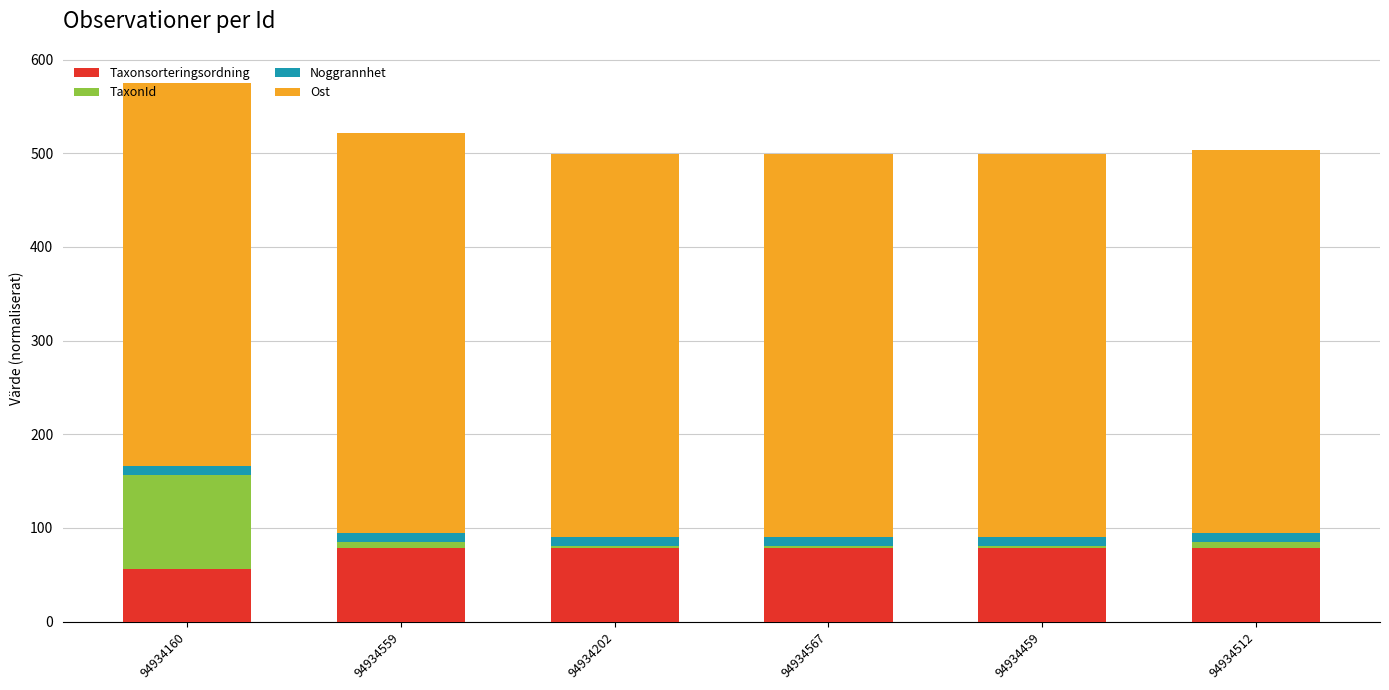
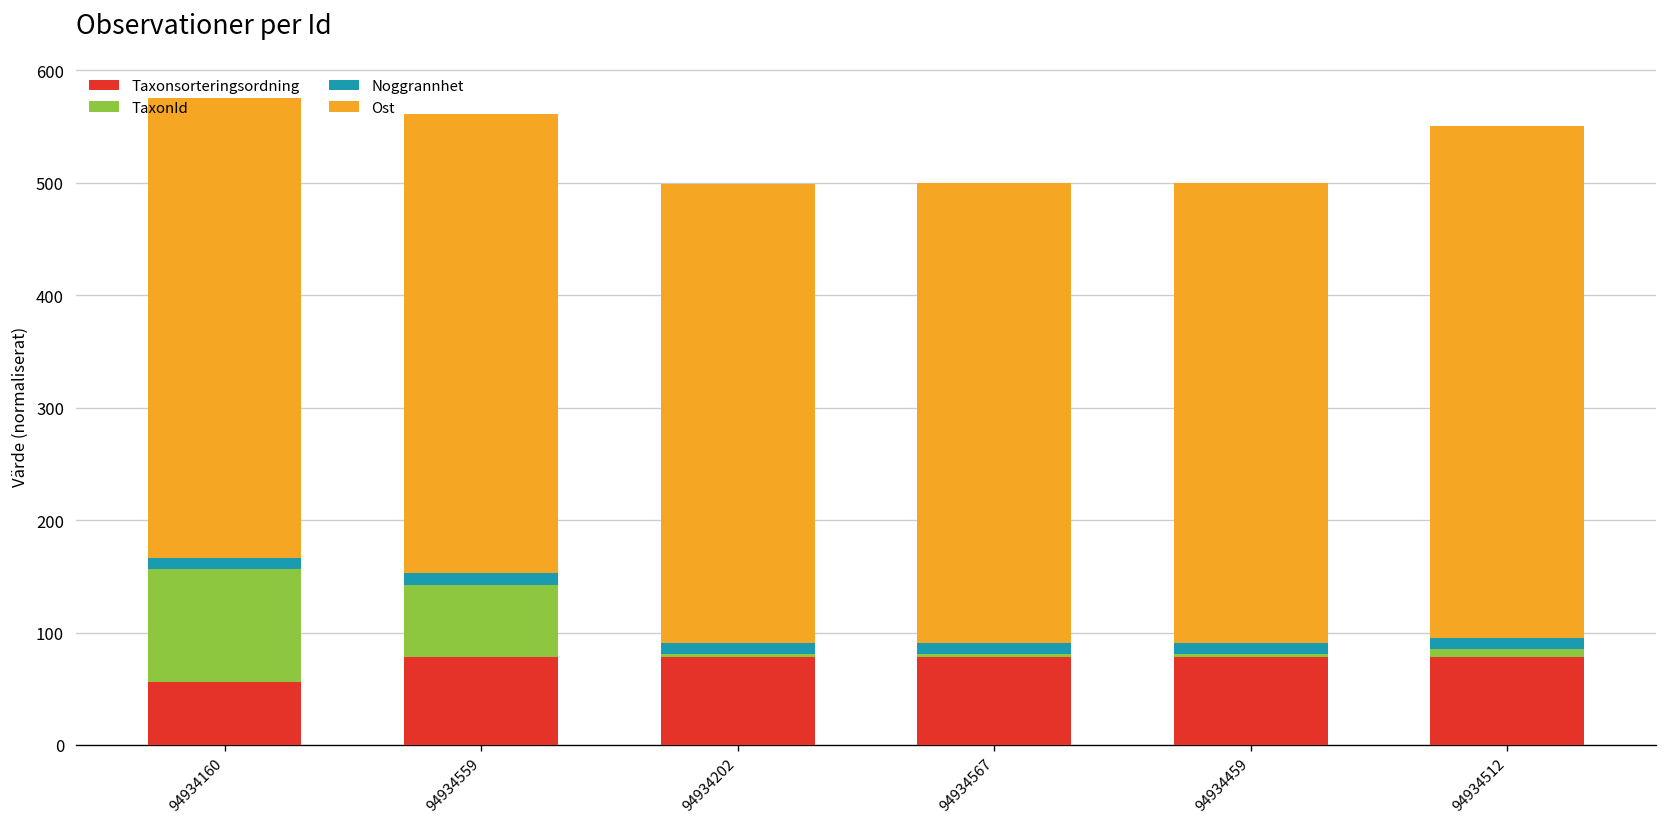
  {
    "Taxonsorteringsordning": {
      "94934160": 60,
      "94934559": 80,
      "94934202": 80,
      "94934567": 80,
      "94934459": 80,
      "94934512": 80
    },
    "TaxonId": {
      "94934160": 100,
-     "94934559": 10,
+     "94934559": 60,
      "94934512": 10
    },
    "Noggrannhet": {
      "94934160": 10,
      "94934559": 10,
      "94934202": 10,
      "94934567": 10,
      "94934459": 10,
      "94934512": 10
    },
    "Ost": {
      "94934160": 410,
-     "94934559": 430,
+     "94934559": 410,
      "94934202": 410,
      "94934567": 410,
      "94934459": 410,
-     "94934512": 410
+     "94934512": 460
    }
  }
